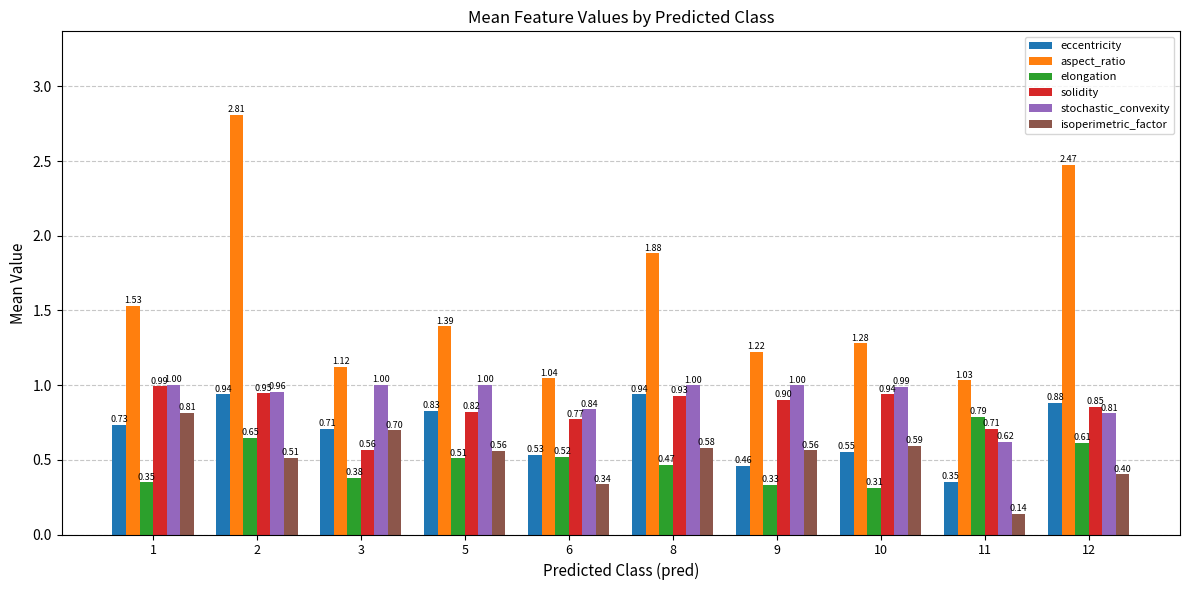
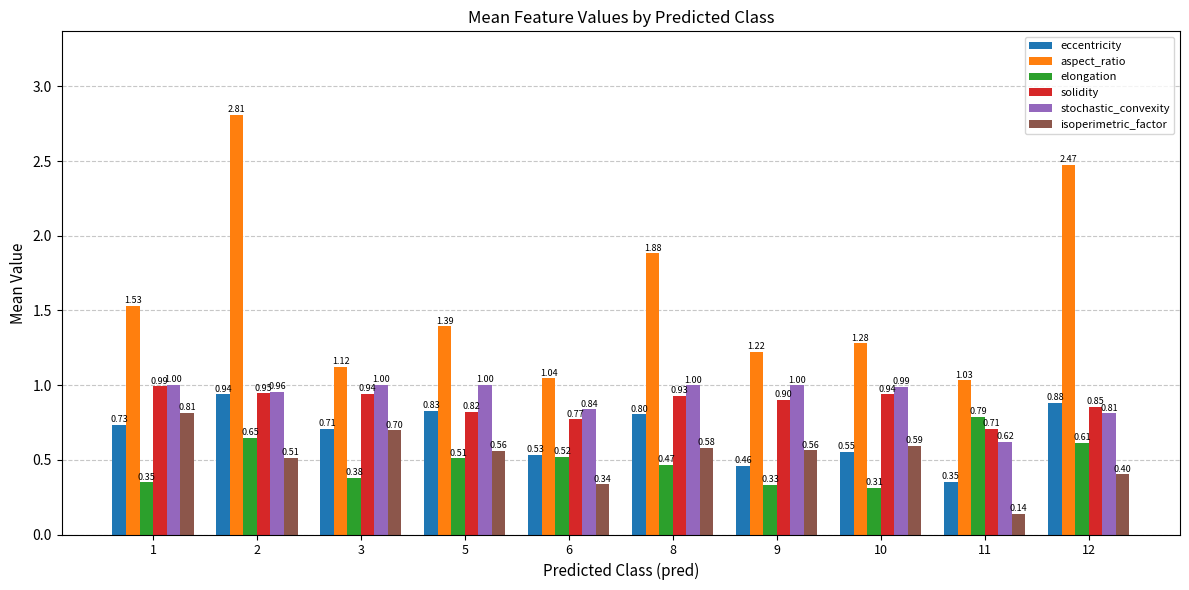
  {
    "eccentricity": {
      "1": 0.73,
      "2": 0.94,
      "3": 0.71,
      "5": 0.83,
      "6": 0.53,
-     "8": 0.94,
+     "8": 0.80,
      "9": 0.46,
      "10": 0.55,
      "11": 0.35,
      "12": 0.88
    },
    "aspect_ratio": {
      "1": 1.53,
      "2": 2.81,
      "3": 1.12,
      "5": 1.39,
      "6": 1.04,
      "8": 1.88,
      "9": 1.22,
      "10": 1.28,
      "11": 1.03,
      "12": 2.47
    },
    "elongation": {
      "1": 0.35,
      "2": 0.65,
      "3": 0.38,
      "5": 0.51,
      "6": 0.52,
      "8": 0.47,
      "9": 0.33,
      "10": 0.31,
      "11": 0.79,
      "12": 0.61
    },
    "solidity": {
-     "3": 0.56,
+     "3": 0.94,
      "5": 0.82,
      "6": 0.77,
      "8": 0.93,
      "9": 0.90,
      "10": 0.94,
      "11": 0.71,
      "12": 0.85
    },
    "stochastic_convexity": {
      "3": 1.00,
      "5": 1.00,
      "6": 0.84,
      "8": 1.00,
      "9": 1.00,
      "10": 0.99,
      "11": 0.62,
      "12": 0.81
    },
    "isoperimetric_factor": {
      "1": 0.81,
      "2": 0.51,
      "3": 0.70,
      "5": 0.56,
      "6": 0.34,
      "8": 0.58,
      "9": 0.56,
      "10": 0.59,
      "11": 0.14,
      "12": 0.40
    }
  }
